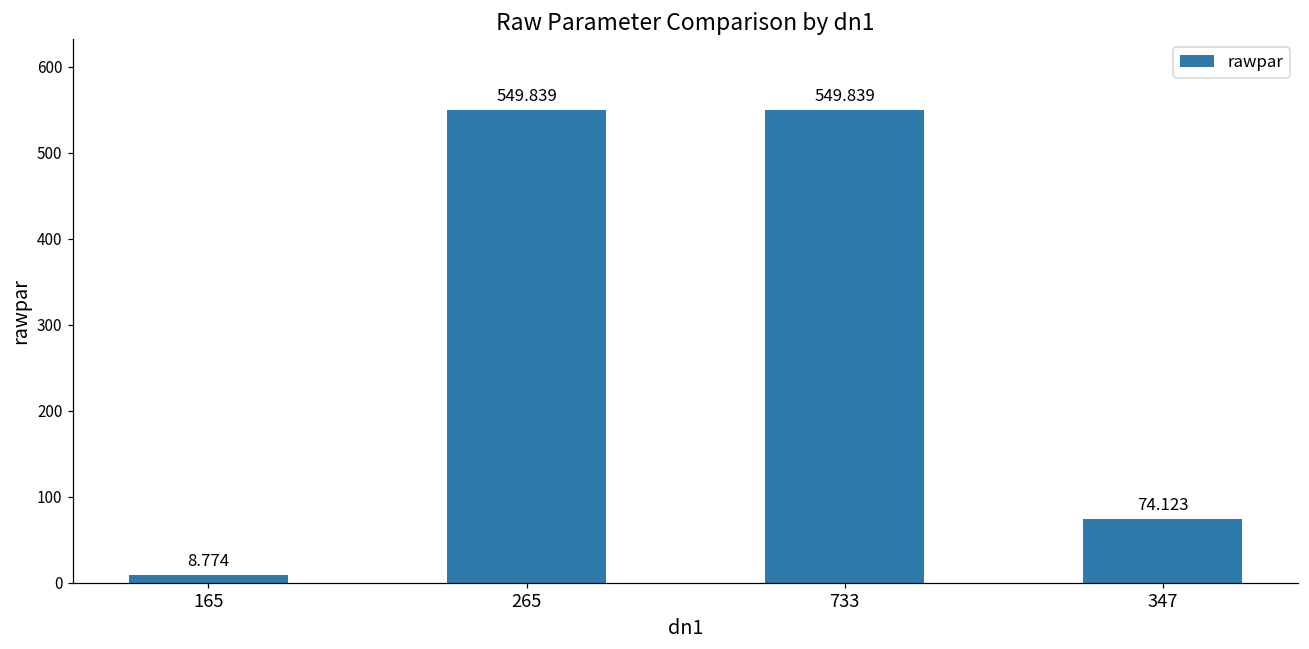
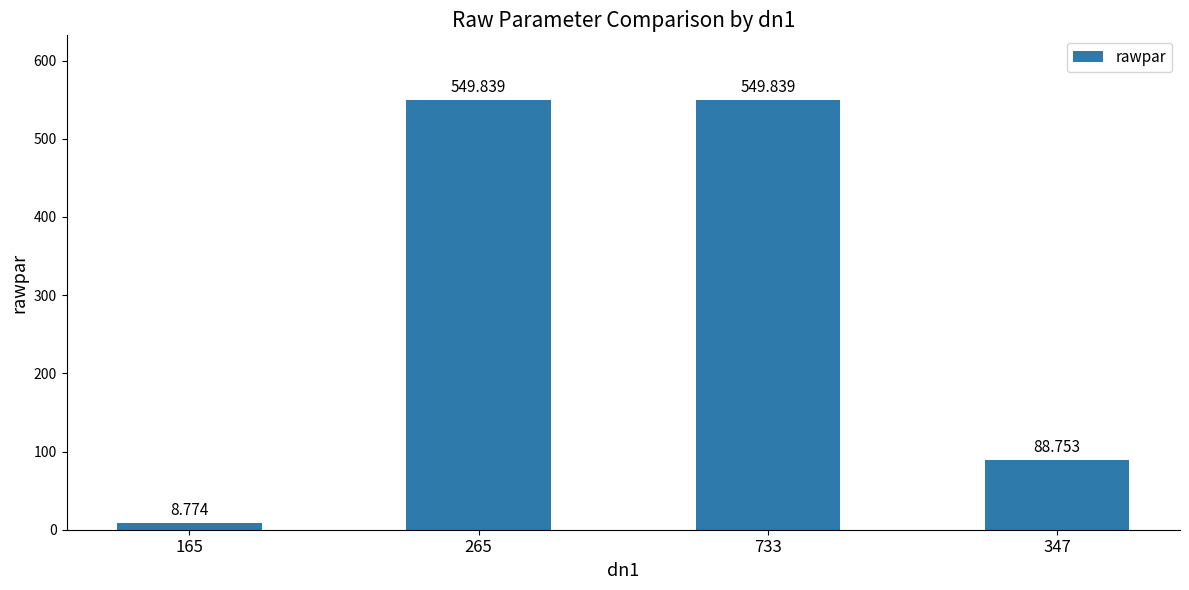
  {
    "165": 8.774,
    "265": 549.839,
    "733": 549.839,
-   "347": 74.123
+   "347": 88.753
  }
